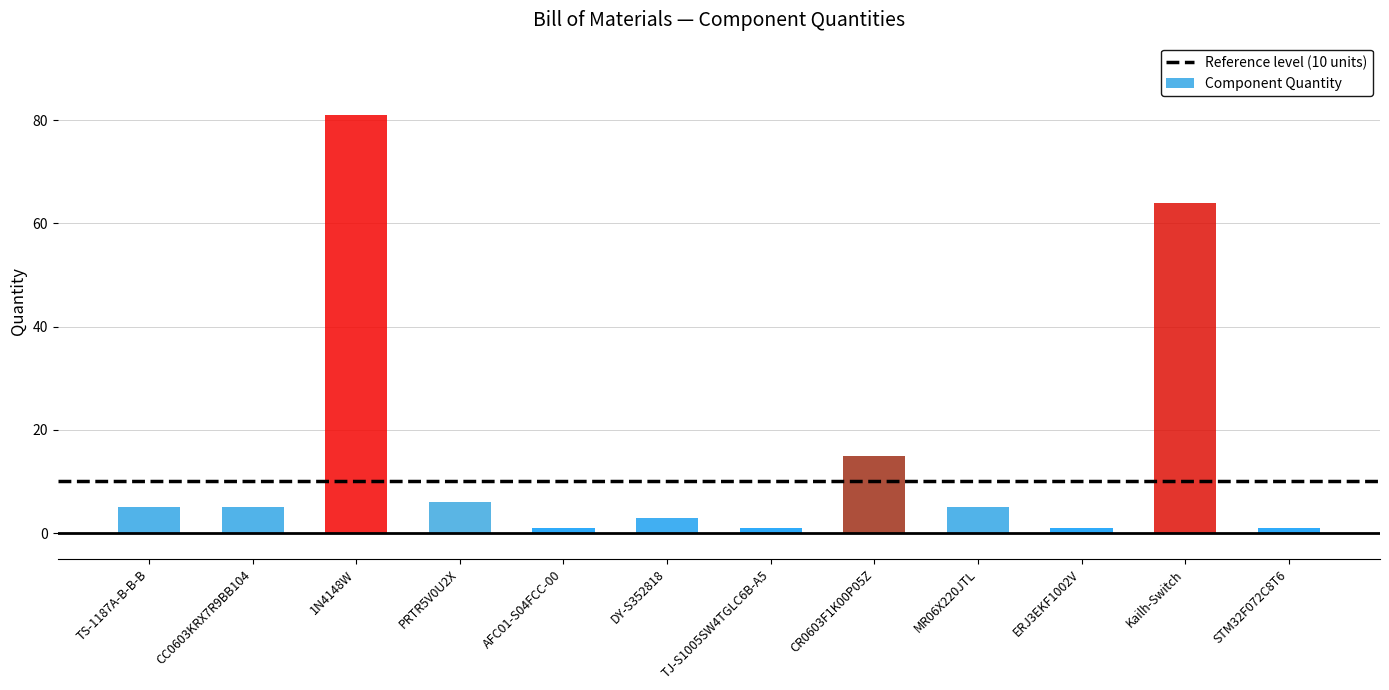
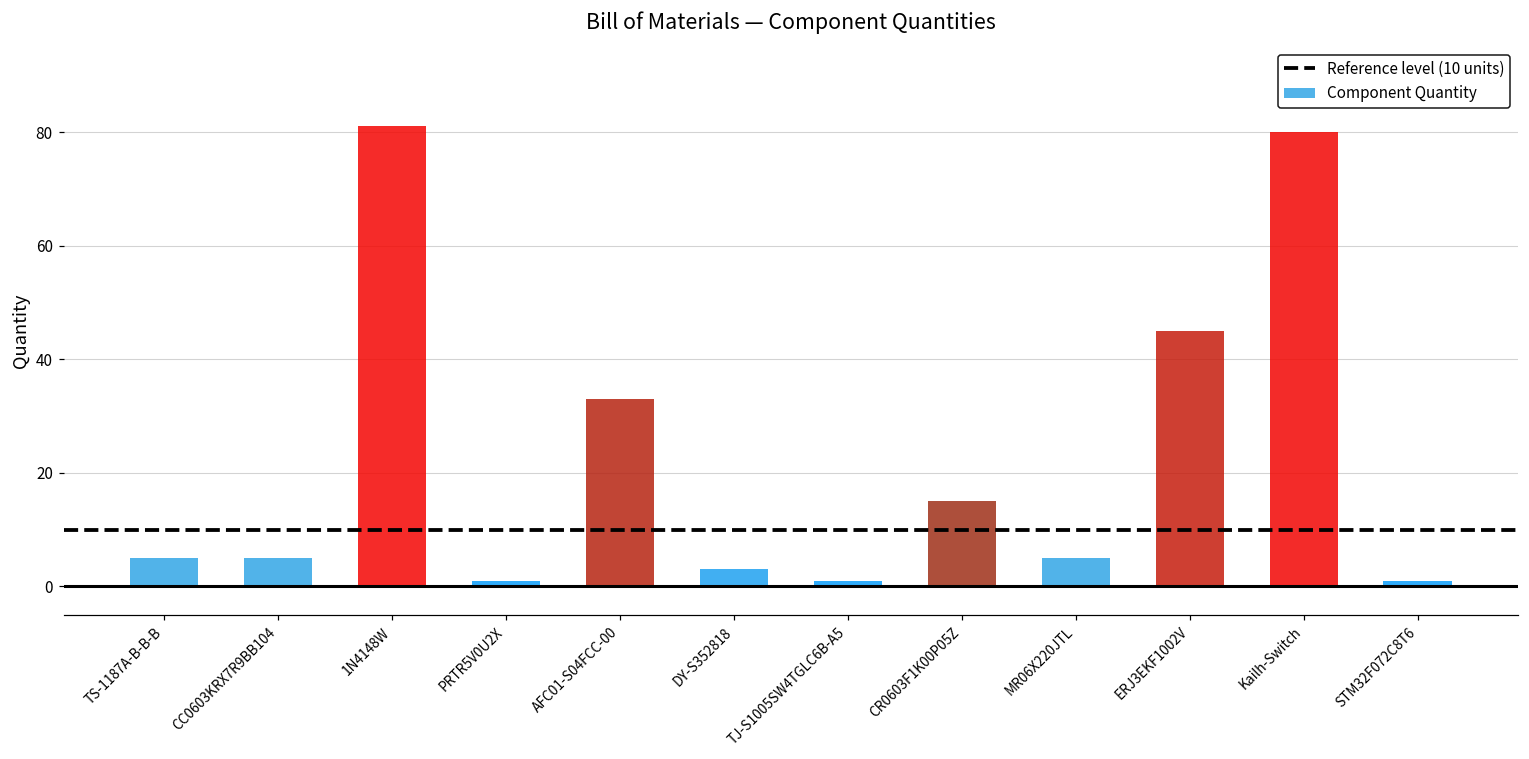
  {
    "TS-1187A-B-B-B": 5,
    "CC0603KRX7R9BB104": 5,
    "1N4148W": 81,
-   "PRTR5V0U2X": 6,
-   "AFC01-S04FCC-00": 1,
+   "PRTR5V0U2X": 1,
+   "AFC01-S04FCC-00": 33,
    "DY-S352818": 3,
    "TJ-S1005SW4TGLC6B-A5": 1,
    "CR0603F1K00P05Z": 15,
    "MR06X220JTL": 5,
-   "ERJ3EKF1002V": 1,
-   "Kailh-Switch": 64,
+   "ERJ3EKF1002V": 45,
+   "Kailh-Switch": 80,
    "STM32F072C8T6": 1
  }
